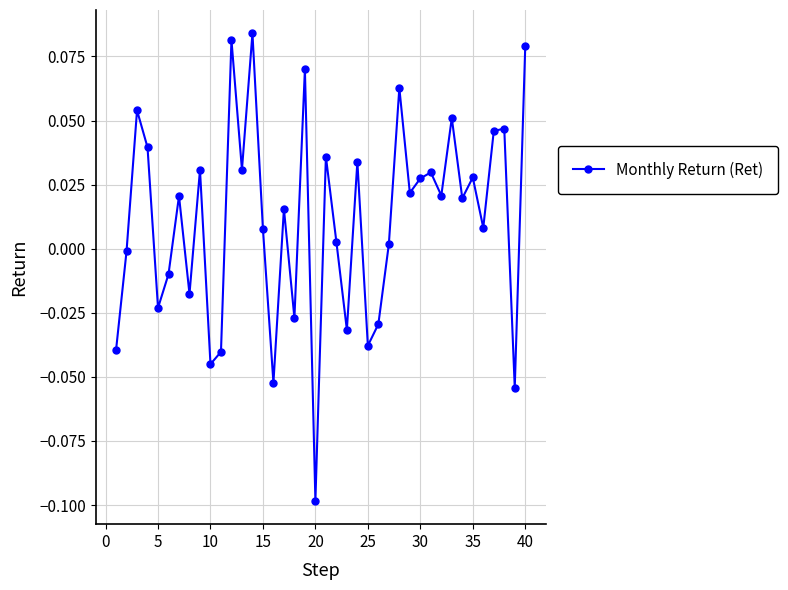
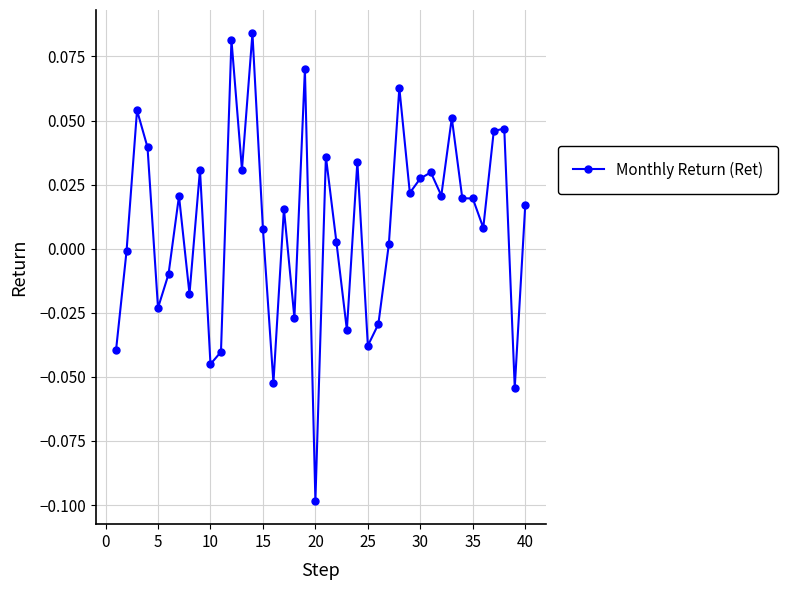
  {
    "5": -0.023,
    "10": -0.045,
    "15": 0.008,
    "20": -0.098,
    "25": -0.038,
    "30": 0.027,
-   "35": 0.028,
-   "40": 0.079
+   "35": 0.020,
+   "40": 0.017
  }
